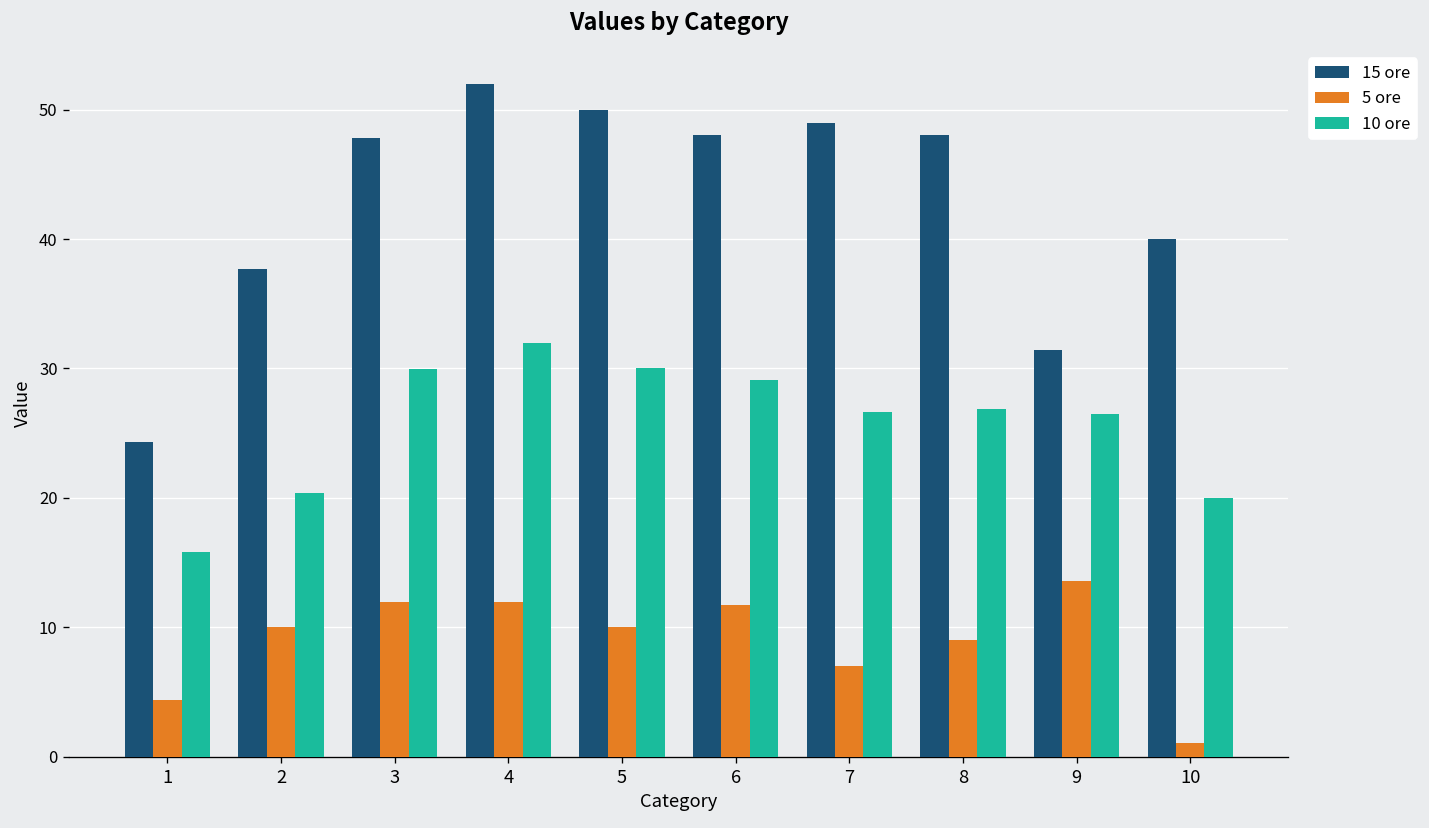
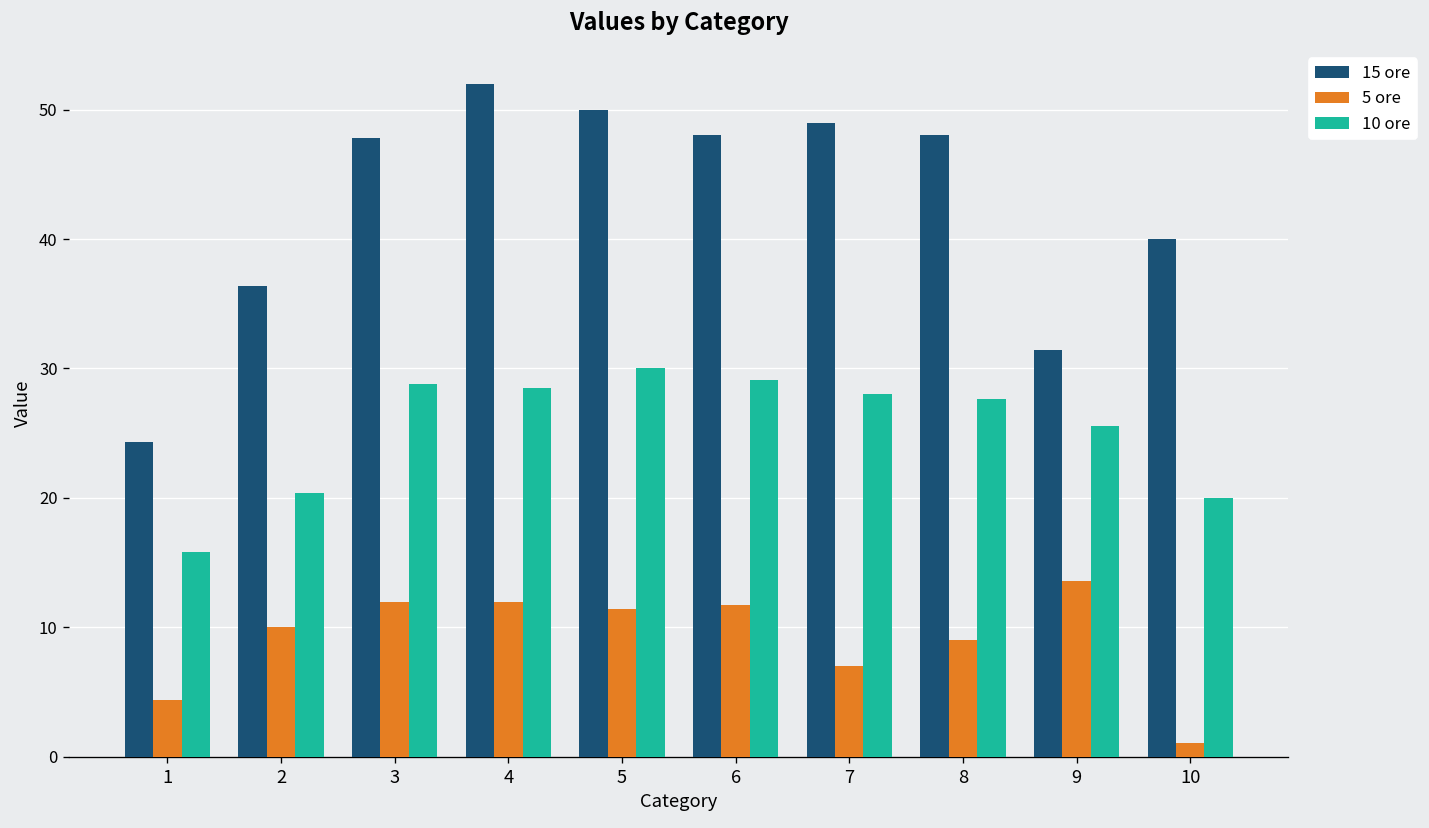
  {
    "15 ore": {
      "1": 24.4,
-     "2": 37.7,
+     "2": 36.3,
      "3": 47.8,
      "4": 52.0,
      "5": 50.0,
      "6": 48.0,
      "7": 49.0,
      "8": 48.0,
      "9": 31.4,
      "10": 40.0
    },
    "5 ore": {
      "1": 4.4,
      "2": 10.0,
      "3": 12.0,
      "4": 12.0,
-     "5": 10.0,
+     "5": 11.4,
      "6": 11.7,
      "7": 7.0,
      "8": 9.0,
      "9": 13.6,
      "10": 1.1
    },
    "10 ore": {
      "1": 15.9,
      "2": 20.4,
-     "3": 29.9,
-     "4": 32.0,
+     "3": 28.8,
+     "4": 28.5,
      "5": 30.0,
      "6": 29.1,
-     "7": 26.6,
-     "8": 26.9,
-     "9": 26.5,
+     "7": 28.0,
+     "8": 27.7,
+     "9": 25.6,
      "10": 20.0
    }
  }
